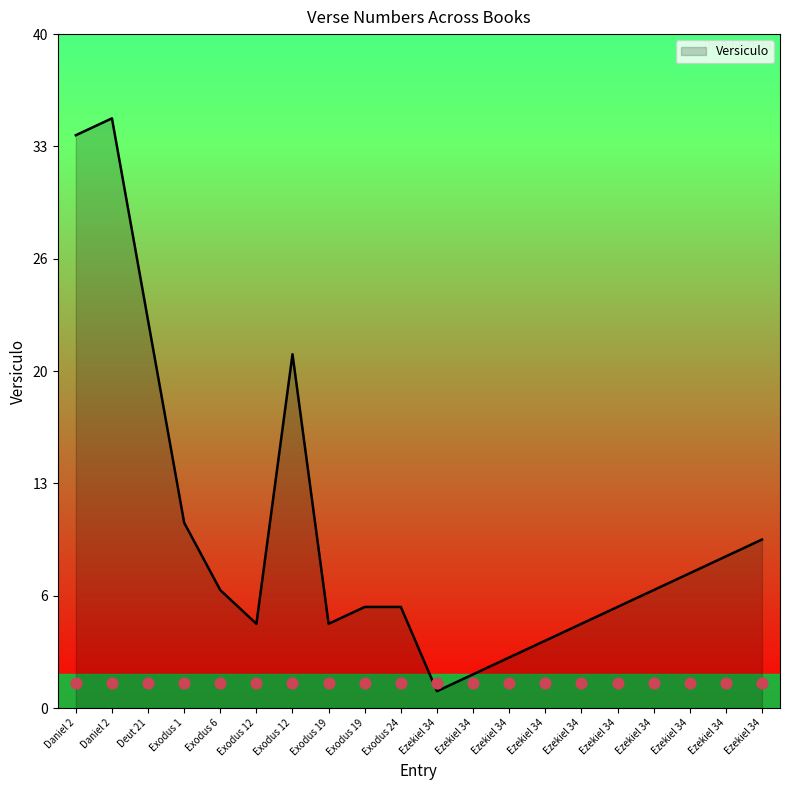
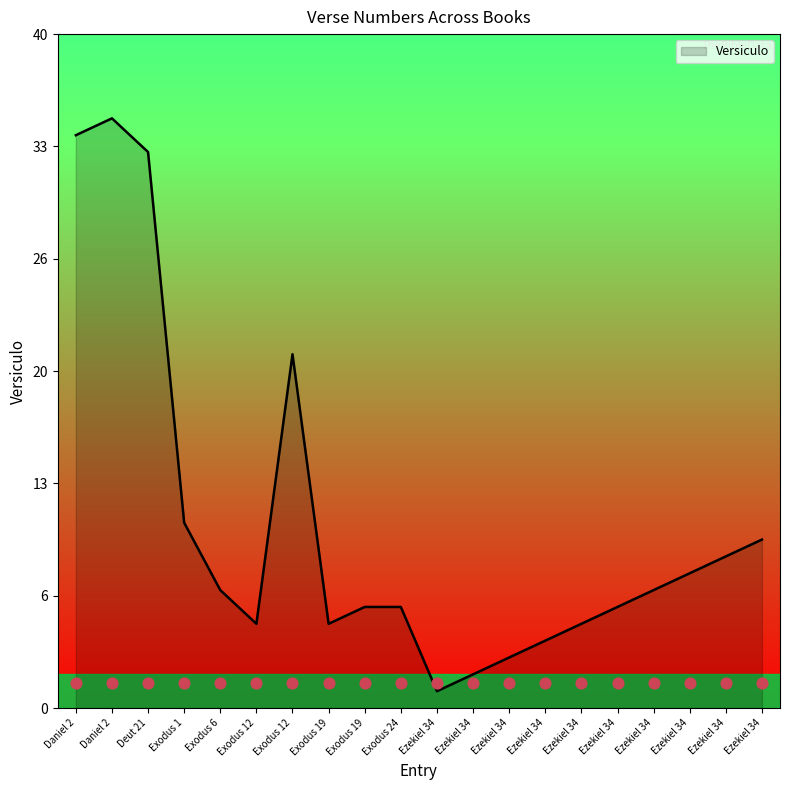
  {
    "Versiculo": {
-     "Deut 21": 23,
+     "Deut 21": 33,
      "Exodus 1": 11,
      "Exodus 6": 7,
      "Exodus 24": 6
    }
  }
